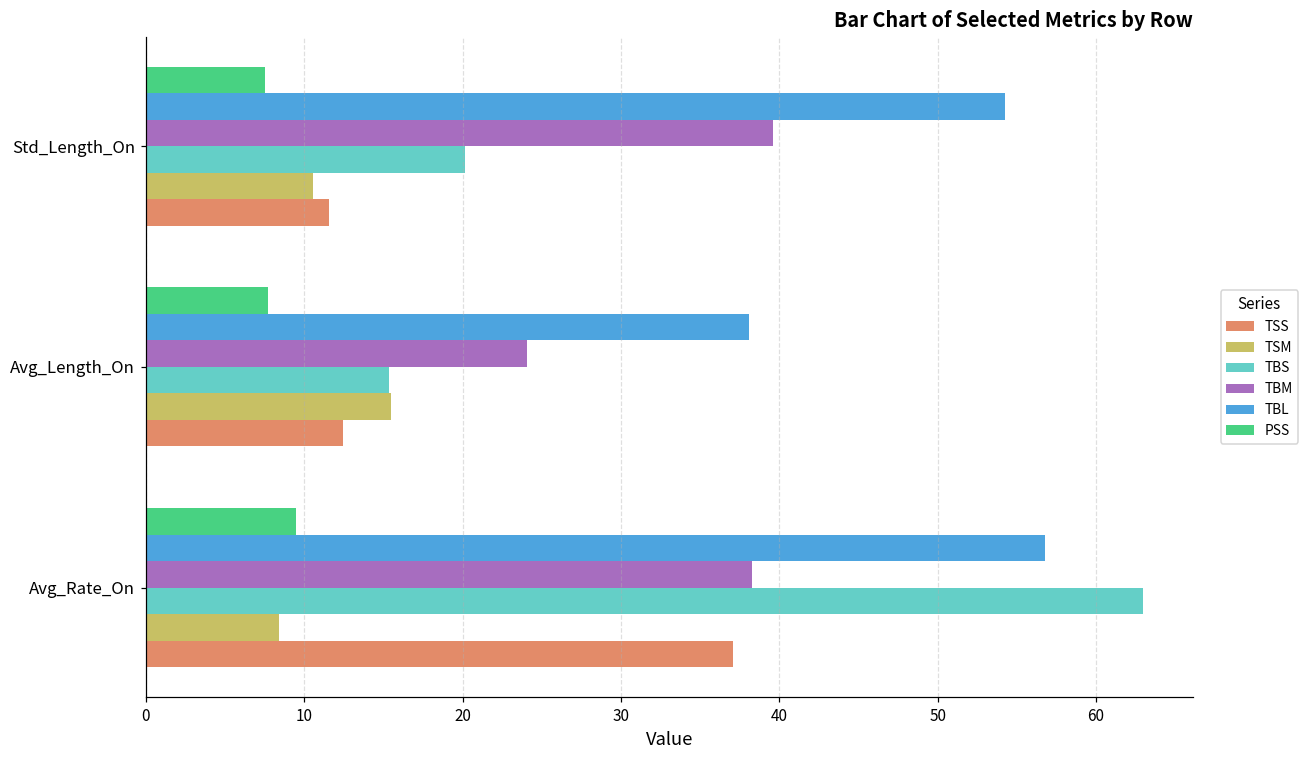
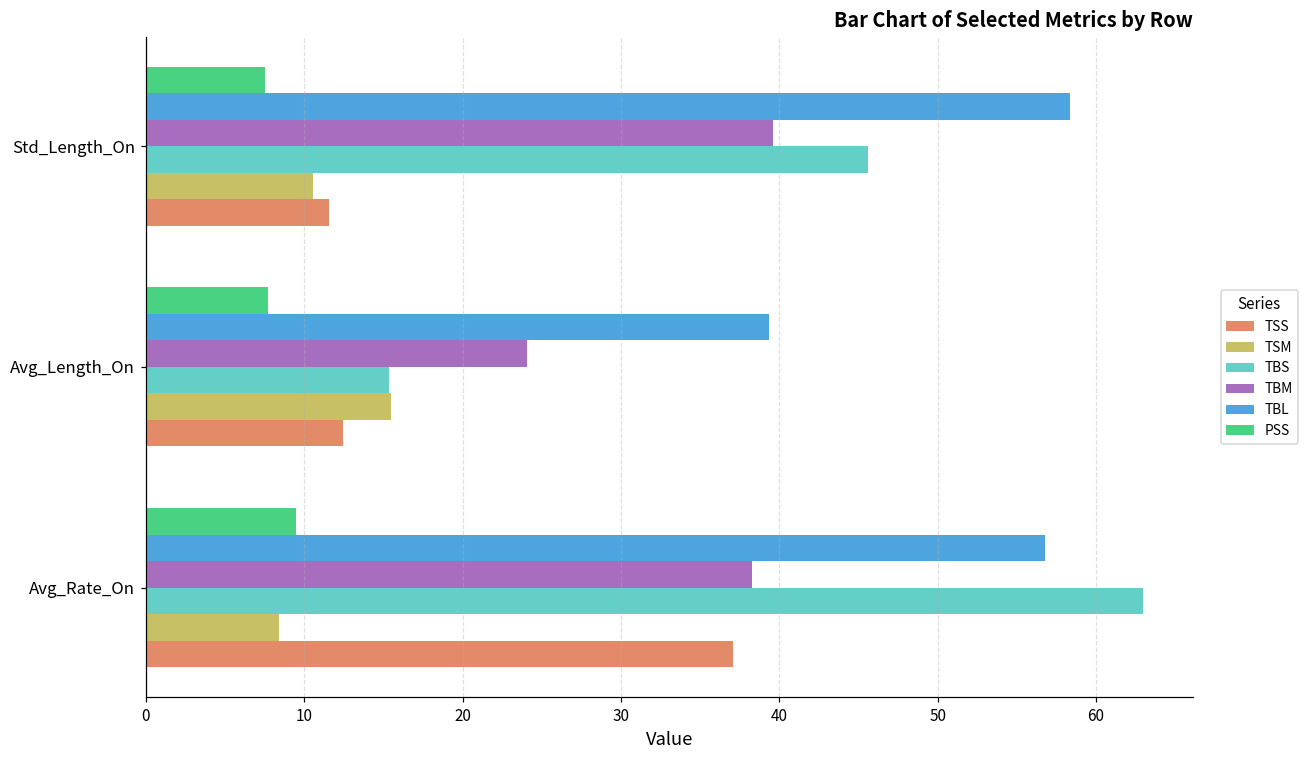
  {
    "TSS": {
      "Std_Length_On": 11.6,
      "Avg_Length_On": 12.5,
      "Avg_Rate_On": 37.1
    },
    "TSM": {
      "Std_Length_On": 10.5,
      "Avg_Length_On": 15.5,
      "Avg_Rate_On": 8.4
    },
    "TBS": {
-     "Std_Length_On": 20.2,
+     "Std_Length_On": 45.6,
      "Avg_Length_On": 15.4,
      "Avg_Rate_On": 63.0
    },
    "TBM": {
      "Std_Length_On": 39.6,
      "Avg_Length_On": 24.0,
      "Avg_Rate_On": 38.3
    },
    "TBL": {
-     "Std_Length_On": 54.2,
-     "Avg_Length_On": 38.1,
+     "Std_Length_On": 58.3,
+     "Avg_Length_On": 39.3,
      "Avg_Rate_On": 56.8
    },
    "PSS": {
      "Std_Length_On": 7.5,
      "Avg_Length_On": 7.7,
      "Avg_Rate_On": 9.5
    }
  }
